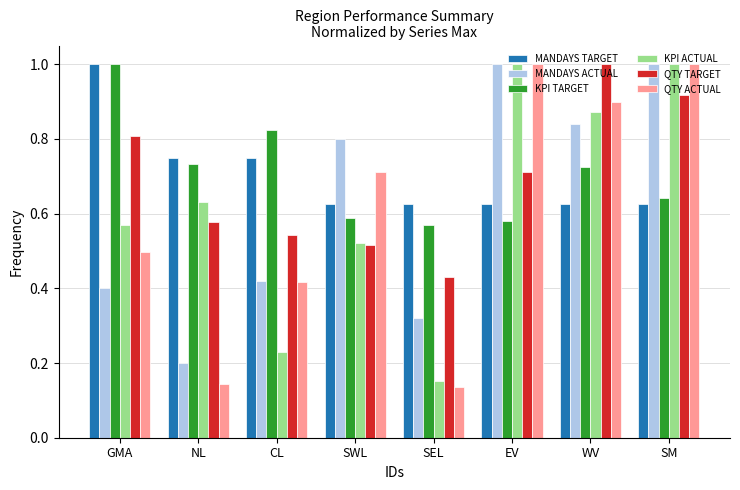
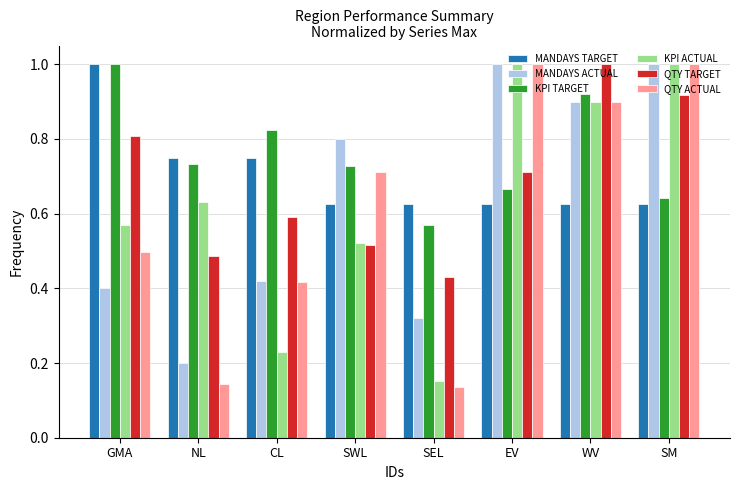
  {
    "MANDAYS TARGET": {
      "GMA": 1.00,
      "NL": 0.75,
      "CL": 0.75,
      "SWL": 0.63,
      "SEL": 0.63,
      "EV": 0.63,
      "WV": 0.63,
      "SM": 0.63
    },
    "MANDAYS ACTUAL": {
      "GMA": 0.40,
      "NL": 0.20,
      "CL": 0.42,
      "SWL": 0.80,
      "SEL": 0.32,
      "EV": 1.00,
-     "WV": 0.84,
+     "WV": 0.90,
      "SM": 1.00
    },
    "KPI TARGET": {
      "GMA": 1.00,
      "NL": 0.73,
      "CL": 0.82,
-     "SWL": 0.59,
+     "SWL": 0.73,
      "SEL": 0.57,
-     "EV": 0.58,
-     "WV": 0.73,
+     "EV": 0.66,
+     "WV": 0.92,
      "SM": 0.64
    },
    "KPI ACTUAL": {
      "GMA": 0.57,
      "NL": 0.63,
      "CL": 0.23,
      "SWL": 0.52,
      "SEL": 0.15,
      "EV": 1.00,
-     "WV": 0.87,
+     "WV": 0.90,
      "SM": 1.00
    },
    "QTY TARGET": {
      "GMA": 0.81,
-     "NL": 0.58,
-     "CL": 0.54,
+     "NL": 0.49,
+     "CL": 0.59,
      "SWL": 0.52,
      "SEL": 0.43,
      "EV": 0.71,
      "WV": 1.00,
      "SM": 0.92
    },
    "QTY ACTUAL": {
      "GMA": 0.50,
      "NL": 0.14,
      "CL": 0.42,
      "SWL": 0.71,
      "SEL": 0.14,
      "EV": 1.00,
      "WV": 0.90,
      "SM": 1.00
    }
  }
